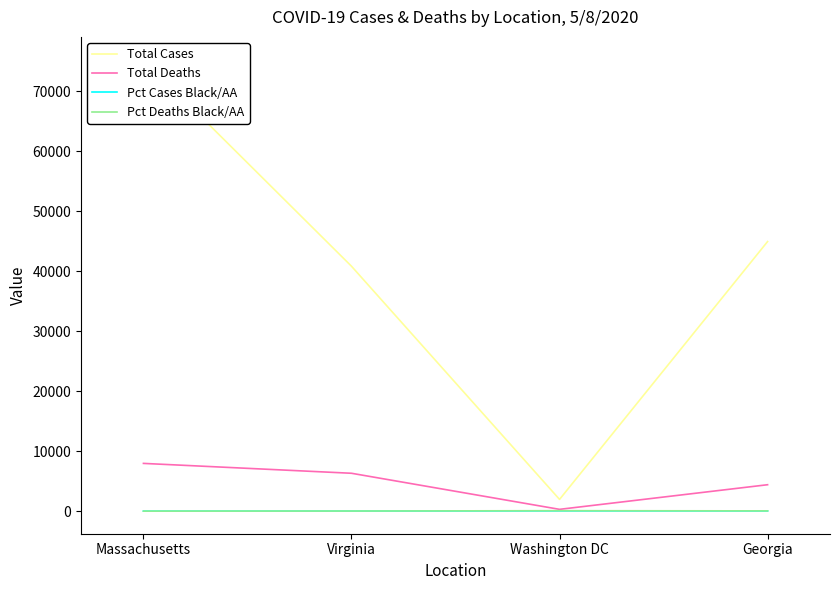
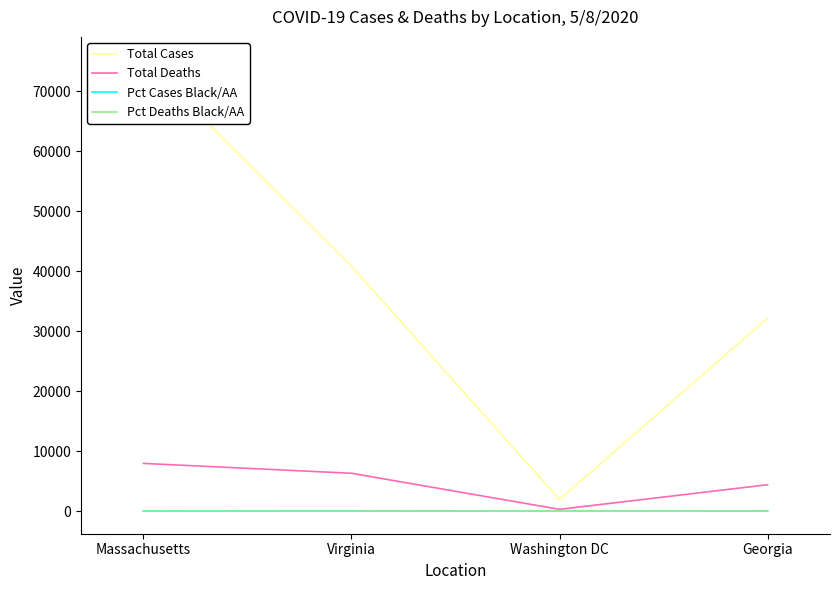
  {
    "Total Cases": {
      "Virginia": 41000,
      "Washington DC": 2000,
-     "Georgia": 45000
+     "Georgia": 32000
    },
    "Total Deaths": {
      "Massachusetts": 8000,
      "Virginia": 6000,
      "Georgia": 4000
    },
    "Pct Deaths Black/AA": {
      "Massachusetts": 0,
      "Virginia": 0,
      "Georgia": 0
    }
  }
